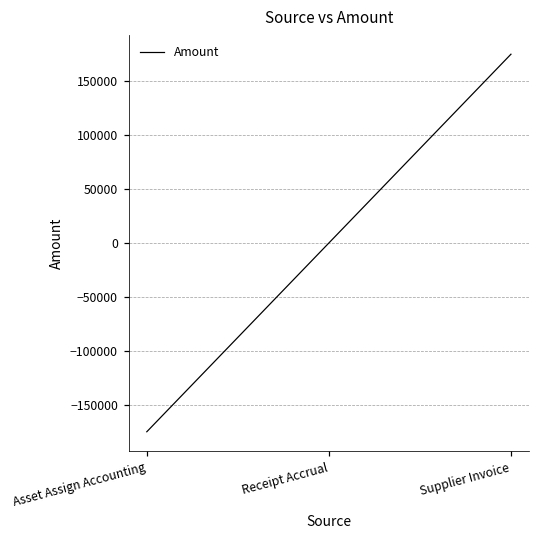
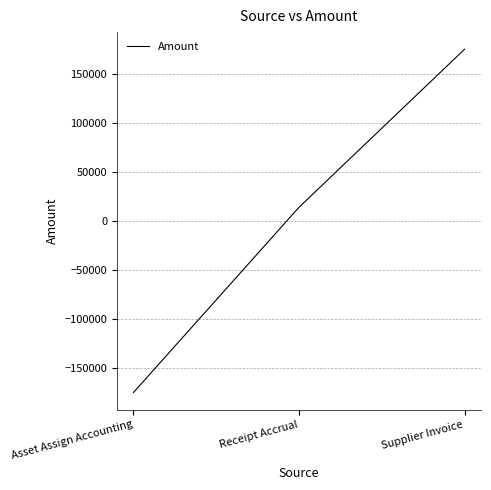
  {
    "Asset Assign Accounting": -170000,
-   "Receipt Accrual": 0,
+   "Receipt Accrual": 10000,
    "Supplier Invoice": 170000
  }
